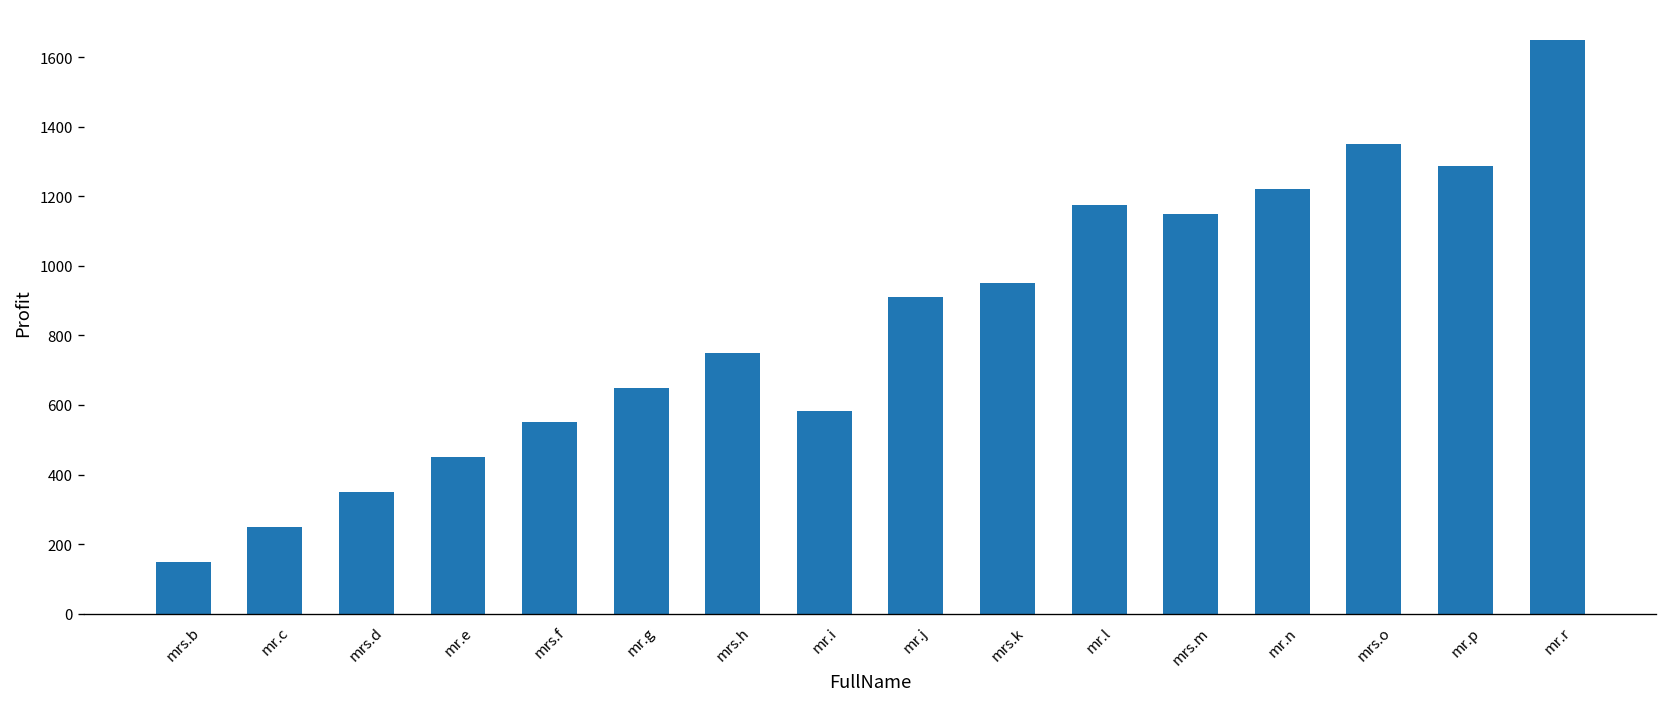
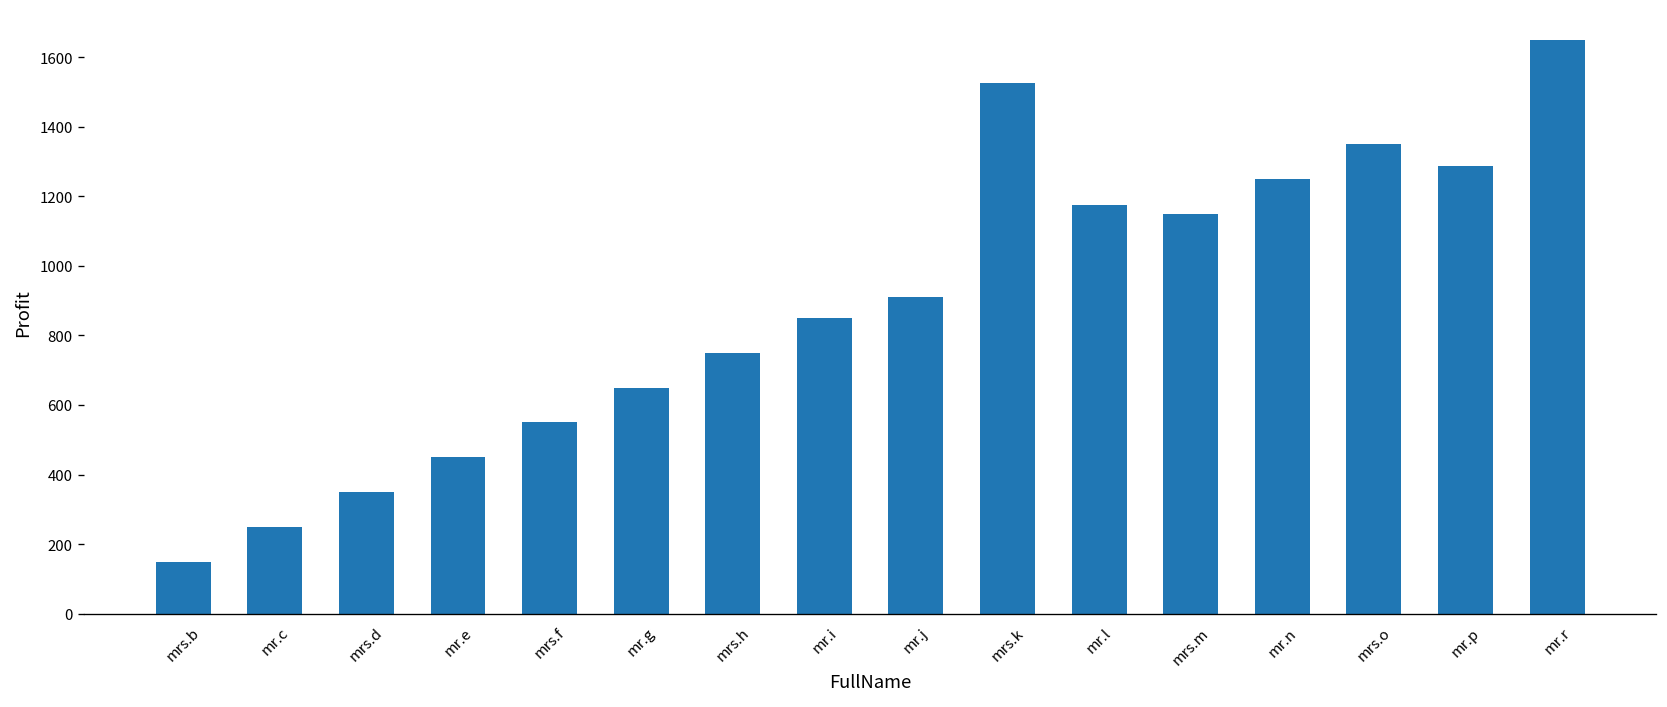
  {
    "mrs.b": 150,
    "mr.c": 250,
    "mrs.d": 350,
    "mr.e": 450,
    "mrs.f": 550,
    "mr.g": 650,
    "mrs.h": 750,
-   "mr.i": 580,
+   "mr.i": 850,
    "mr.j": 910,
-   "mrs.k": 950,
+   "mrs.k": 1530,
    "mr.l": 1170,
    "mrs.m": 1150,
-   "mr.n": 1220,
+   "mr.n": 1250,
    "mrs.o": 1350,
    "mr.p": 1290,
    "mr.r": 1650
  }
